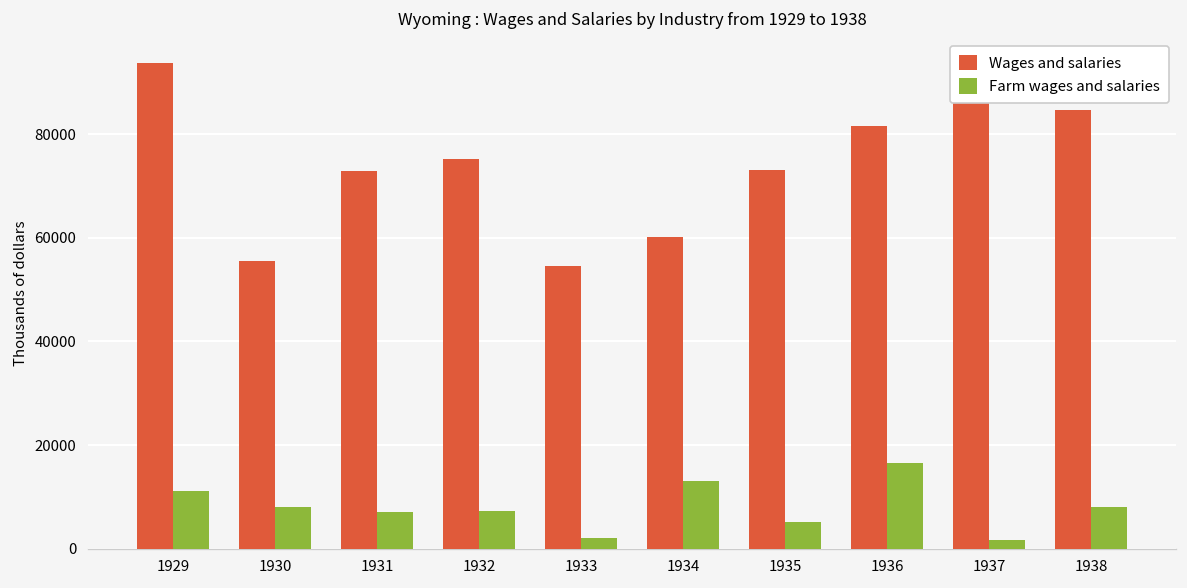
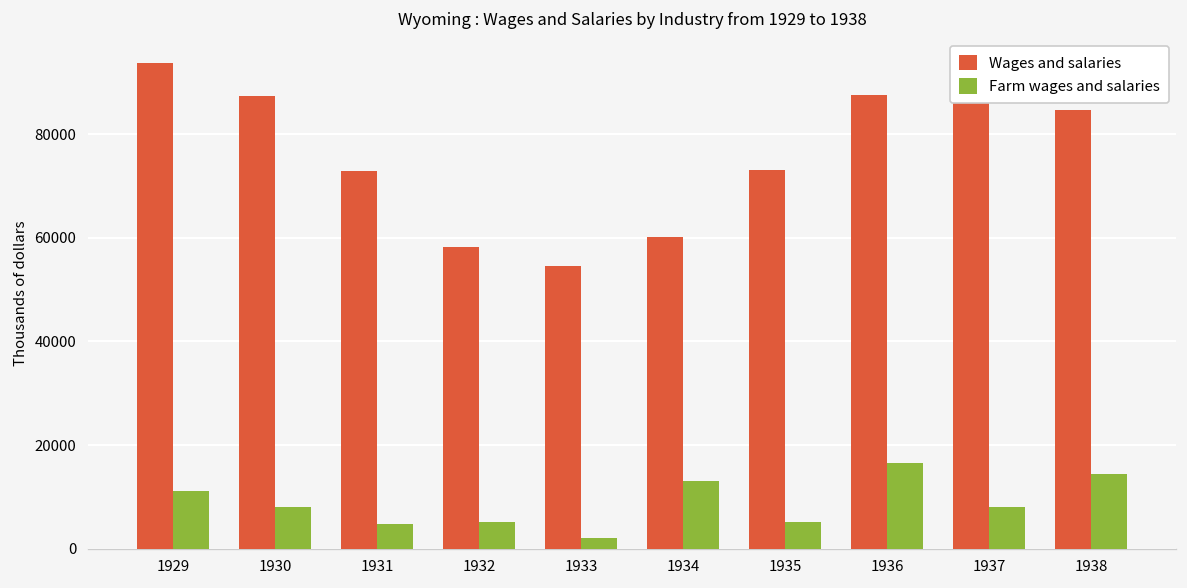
  {
    "Wages and salaries": {
      "1929": 94000,
-     "1930": 56000,
+     "1930": 87000,
      "1931": 73000,
-     "1932": 75000,
+     "1932": 58000,
      "1933": 55000,
      "1934": 60000,
      "1935": 73000,
-     "1936": 82000,
+     "1936": 87000,
      "1938": 85000
    },
    "Farm wages and salaries": {
      "1929": 11000,
      "1930": 8000,
-     "1931": 7000,
-     "1932": 7000,
+     "1931": 5000,
+     "1932": 5000,
      "1933": 2000,
      "1934": 13000,
      "1935": 5000,
      "1936": 17000,
-     "1937": 2000,
-     "1938": 8000
+     "1937": 8000,
+     "1938": 14000
    }
  }
